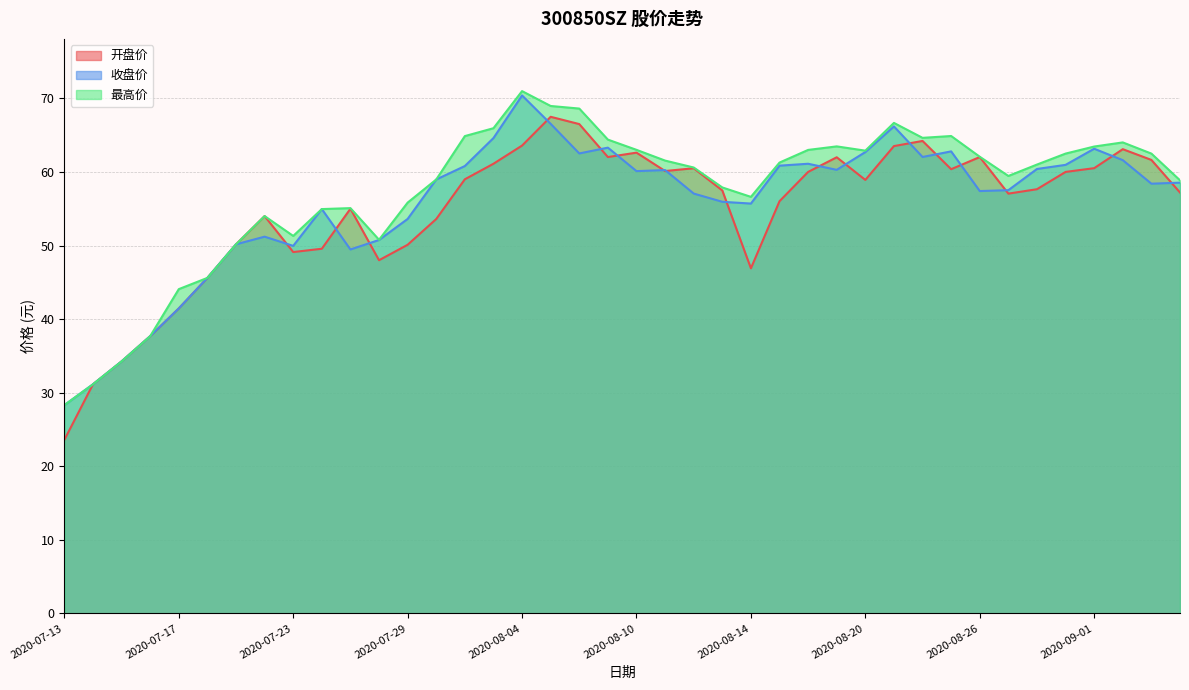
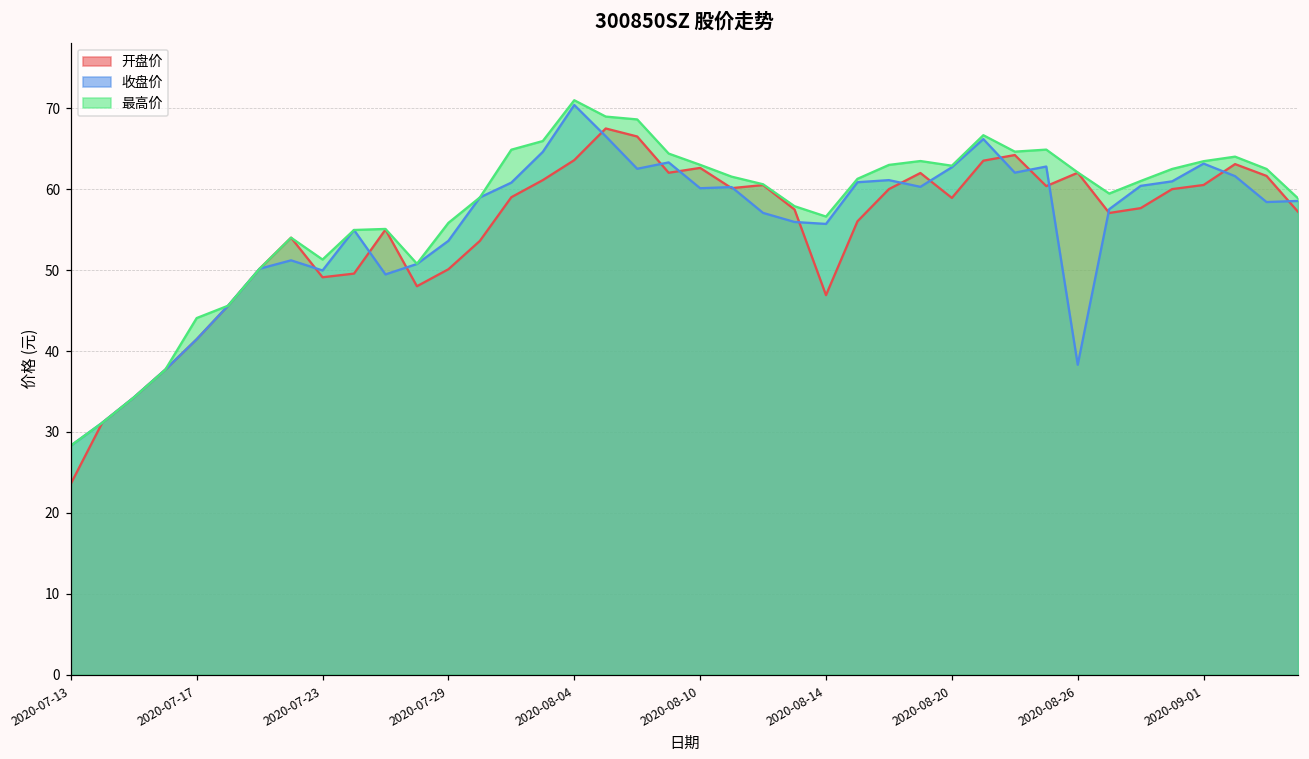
  {
    "开盘价": {
      "2020-07-13": 24,
      "2020-07-23": 49,
      "2020-07-29": 50,
      "2020-08-04": 64,
      "2020-08-10": 63,
      "2020-08-14": 47,
      "2020-08-20": 59,
      "2020-09-01": 61
    },
    "收盘价": {
      "2020-07-23": 50,
      "2020-07-29": 54,
      "2020-08-04": 70,
      "2020-08-10": 60,
      "2020-08-14": 56,
-     "2020-08-26": 57
+     "2020-08-26": 38
    },
    "最高价": {
      "2020-07-17": 44,
      "2020-07-23": 51,
      "2020-07-29": 56,
      "2020-08-04": 71,
      "2020-08-10": 63,
      "2020-08-14": 57
    }
  }
